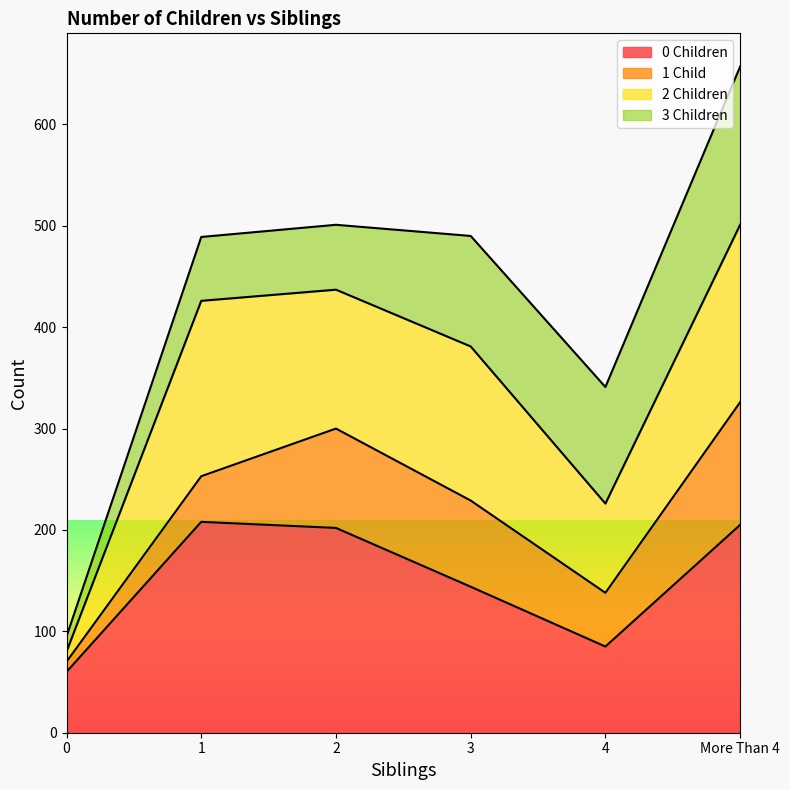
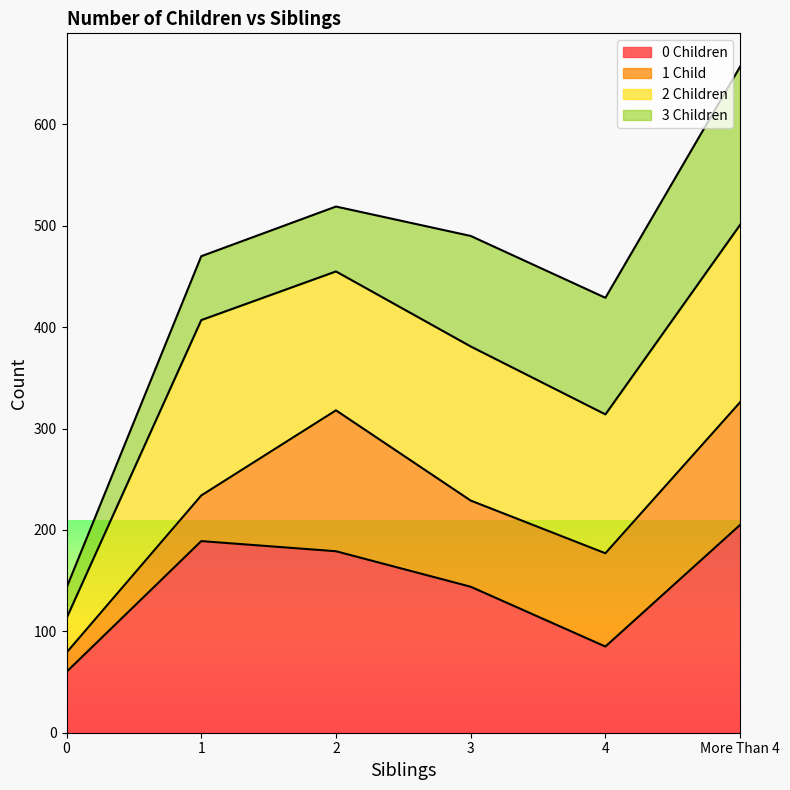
  {
    "0 Children": {
      "0": 60,
-     "1": 208,
-     "2": 202,
+     "1": 189,
+     "2": 179,
      "3": 144,
      "4": 85,
      "More Than 4": 205
    },
    "1 Child": {
-     "0": 10,
+     "0": 19,
      "1": 45,
-     "2": 98,
+     "2": 139,
      "3": 85,
-     "4": 53,
+     "4": 92,
      "More Than 4": 121
    },
    "2 Children": {
-     "0": 10,
+     "0": 34,
      "1": 173,
      "2": 137,
      "3": 152,
-     "4": 88,
+     "4": 137,
      "More Than 4": 175
    },
    "3 Children": {
-     "0": 15,
+     "0": 30,
      "1": 63,
      "2": 64,
      "3": 109,
      "4": 115,
      "More Than 4": 156
    }
  }
